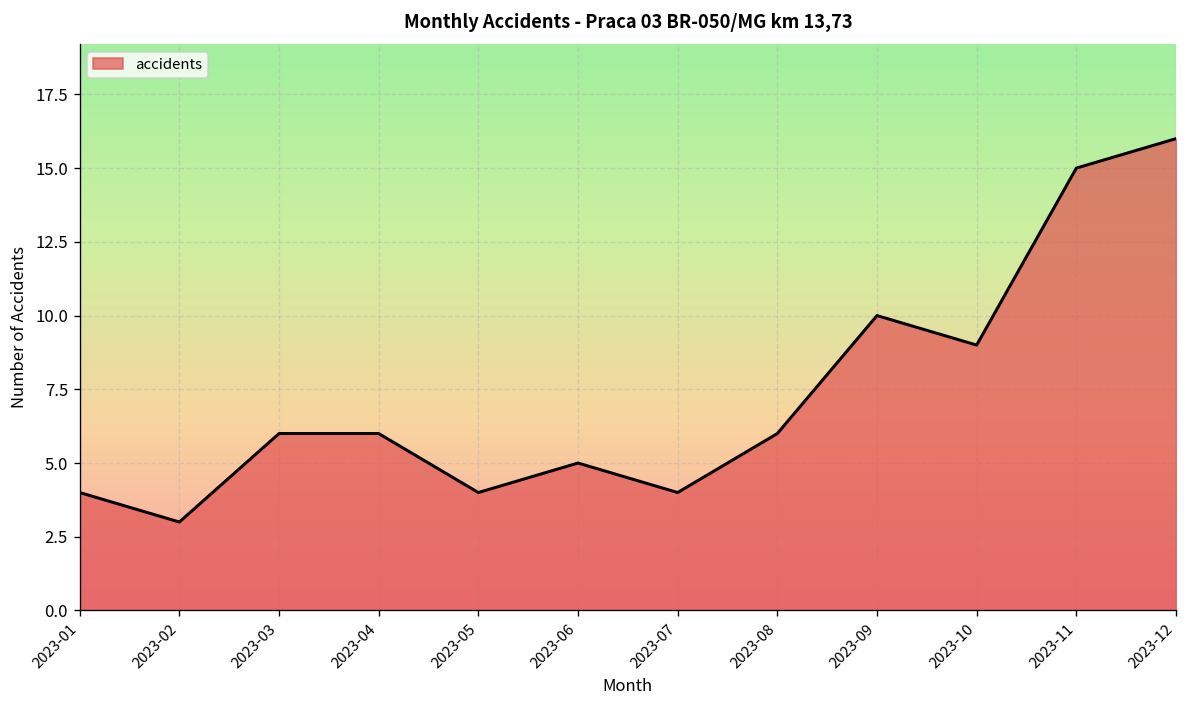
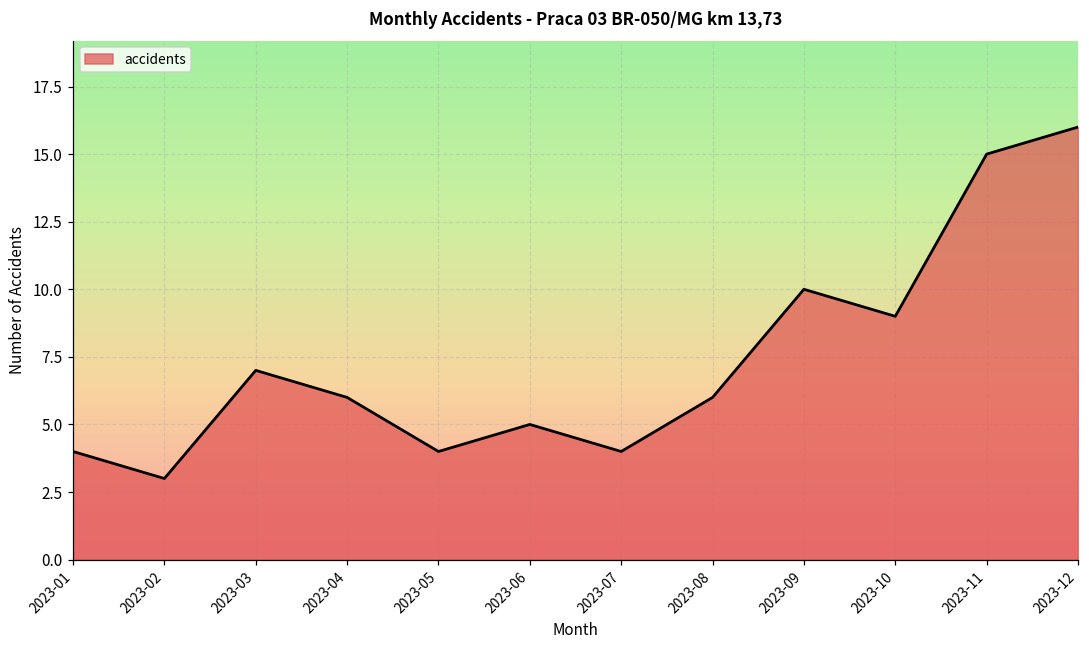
  {
    "2023-01": 4,
    "2023-02": 3,
-   "2023-03": 6,
+   "2023-03": 7,
    "2023-04": 6,
    "2023-05": 4,
    "2023-06": 5,
    "2023-07": 4,
    "2023-08": 6,
    "2023-09": 10,
    "2023-10": 9,
    "2023-11": 15,
    "2023-12": 16
  }
